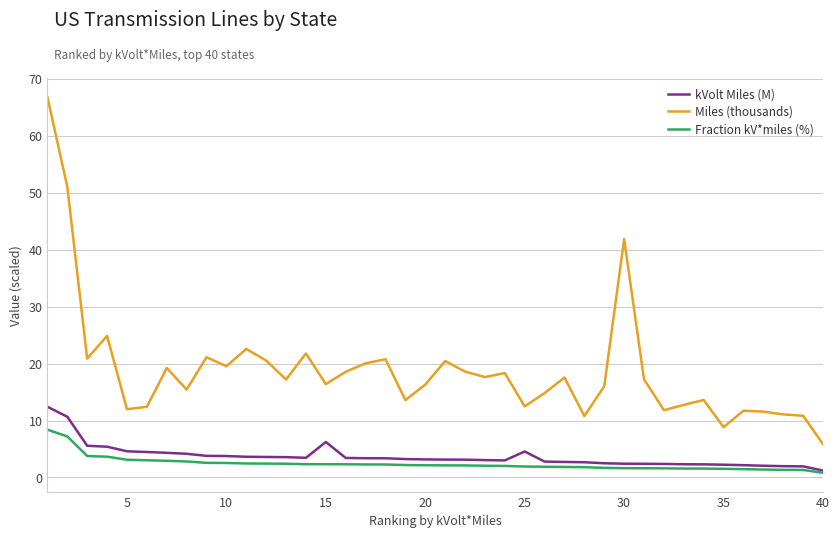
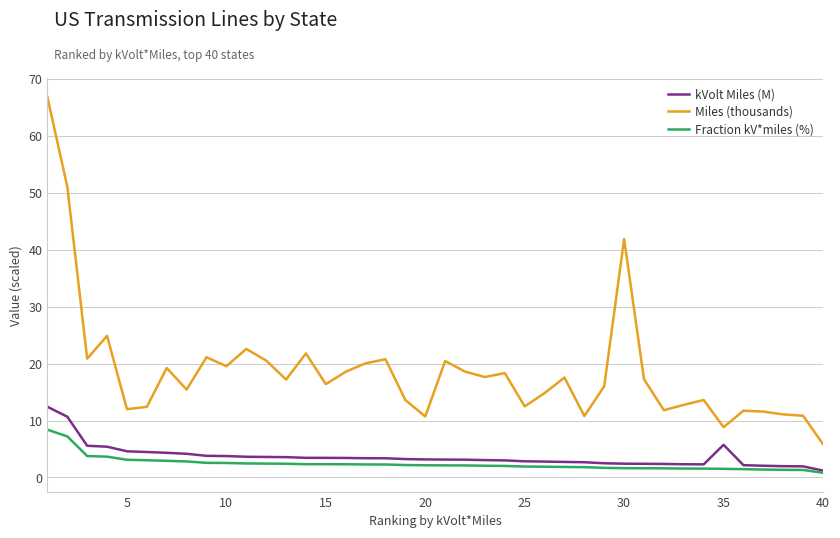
  {
    "kVolt Miles (M)": {
      "5": 5,
      "10": 4,
-     "15": 6,
+     "15": 3,
      "20": 3,
-     "25": 5,
+     "25": 3,
      "30": 2,
-     "35": 2
+     "35": 6
    },
    "Miles (thousands)": {
      "5": 12,
      "10": 20,
      "15": 16,
-     "20": 16,
+     "20": 11,
      "25": 12,
      "30": 42,
      "35": 9,
      "40": 6
    },
    "Fraction kV*miles (%)": {
      "5": 3,
      "10": 3,
      "15": 2,
      "20": 2,
      "25": 2,
      "30": 2,
      "35": 2
    }
  }
